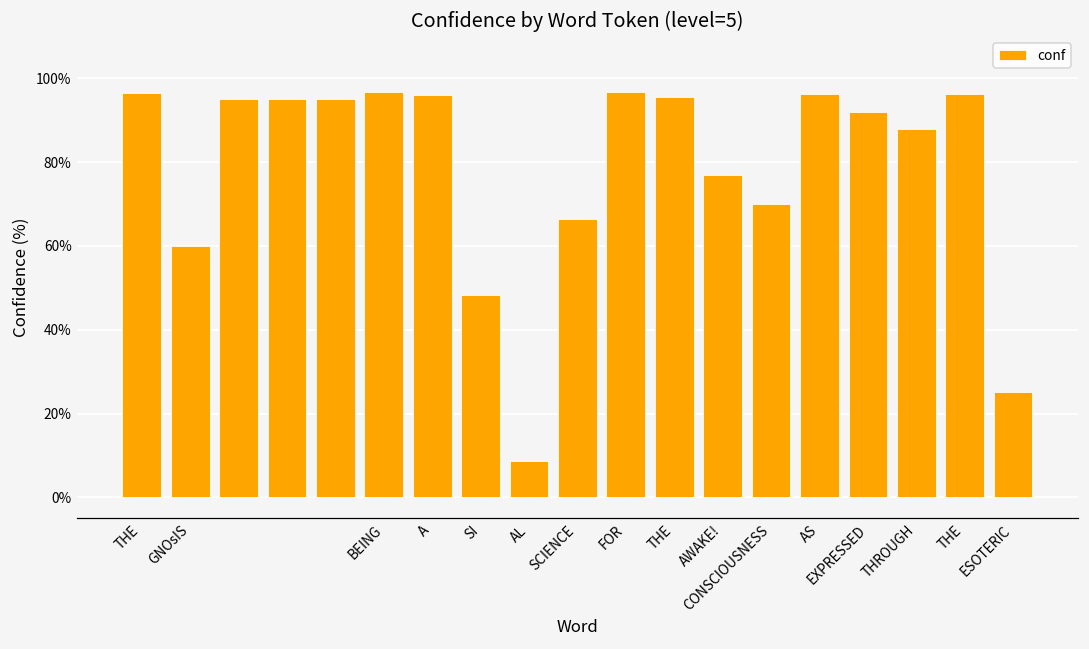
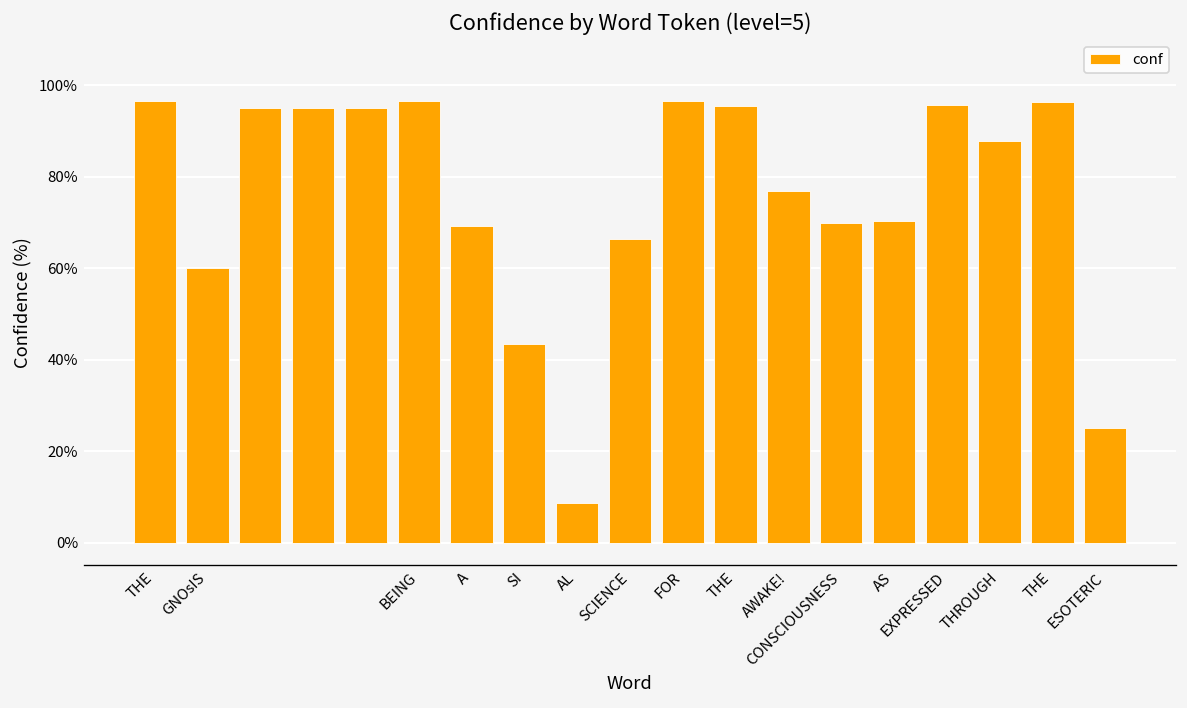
  {
    "GNOsIS": "60%",
    "BEING": "97%",
-   "A": "96%",
-   "SI": "48%",
+   "A": "69%",
+   "SI": "44%",
    "AL": "9%",
    "SCIENCE": "66%",
    "FOR": "97%",
    "AWAKE!": "77%",
    "CONSCIOUSNESS": "70%",
-   "AS": "96%",
-   "EXPRESSED": "92%",
+   "AS": "70%",
+   "EXPRESSED": "96%",
    "THROUGH": "88%",
    "ESOTERIC": "25%"
  }
